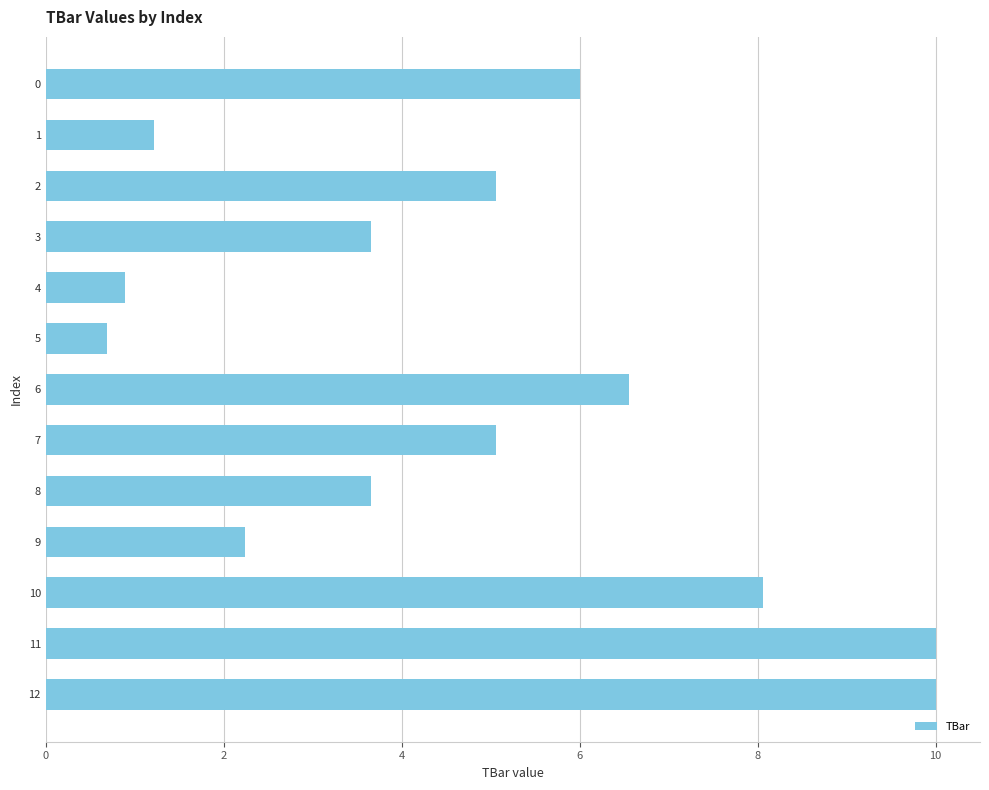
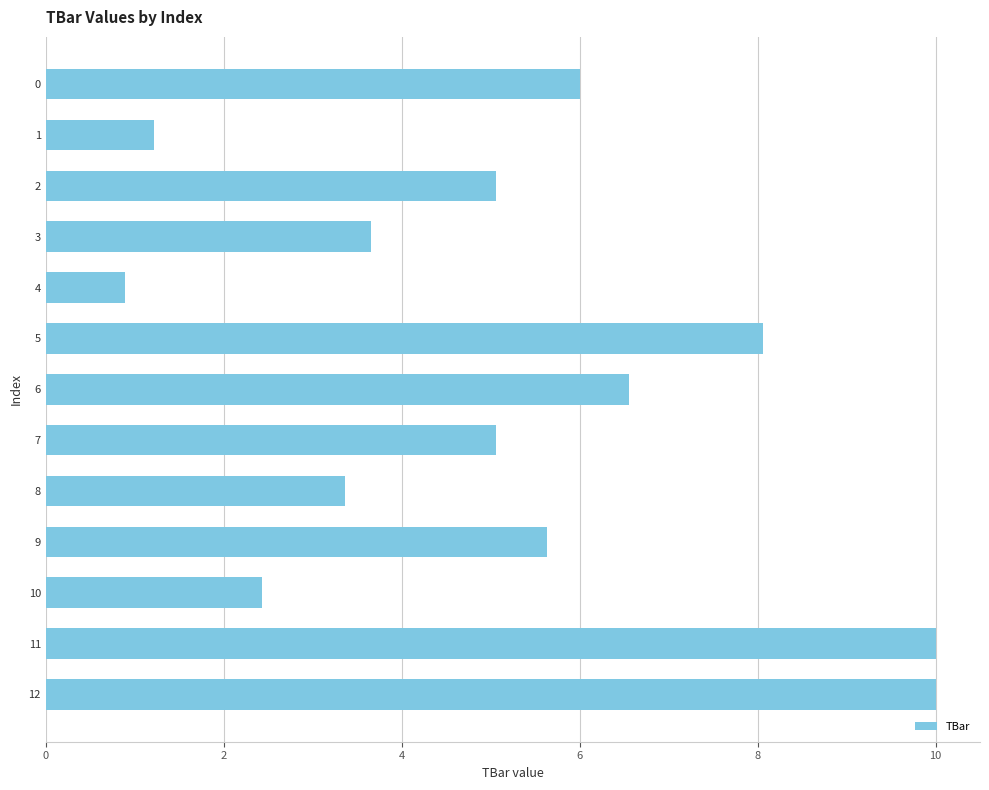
  {
    "0": 6.0,
    "1": 1.2,
    "2": 5.1,
    "3": 3.7,
    "4": 0.9,
-   "5": 0.7,
+   "5": 8.1,
    "6": 6.6,
    "7": 5.1,
-   "8": 3.7,
-   "9": 2.2,
-   "10": 8.1,
+   "8": 3.4,
+   "9": 5.6,
+   "10": 2.4,
    "11": 10.0,
    "12": 10.0
  }
